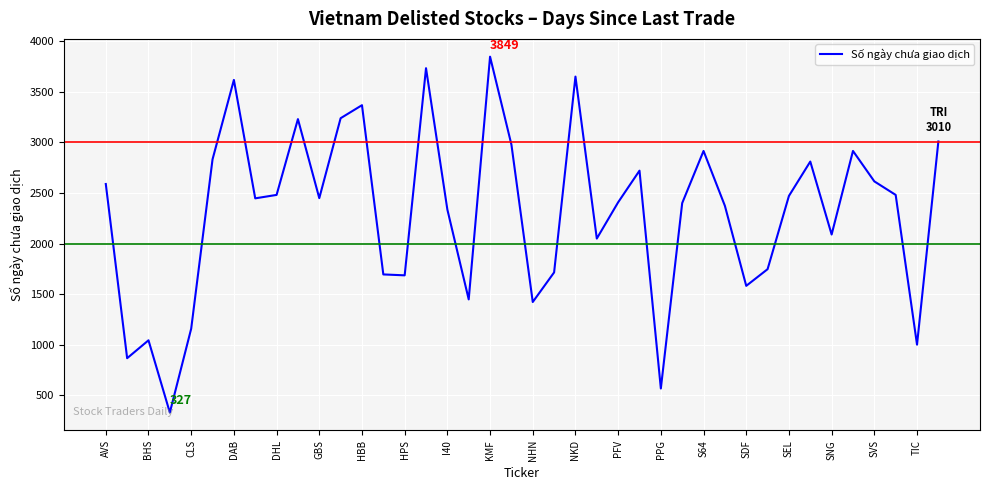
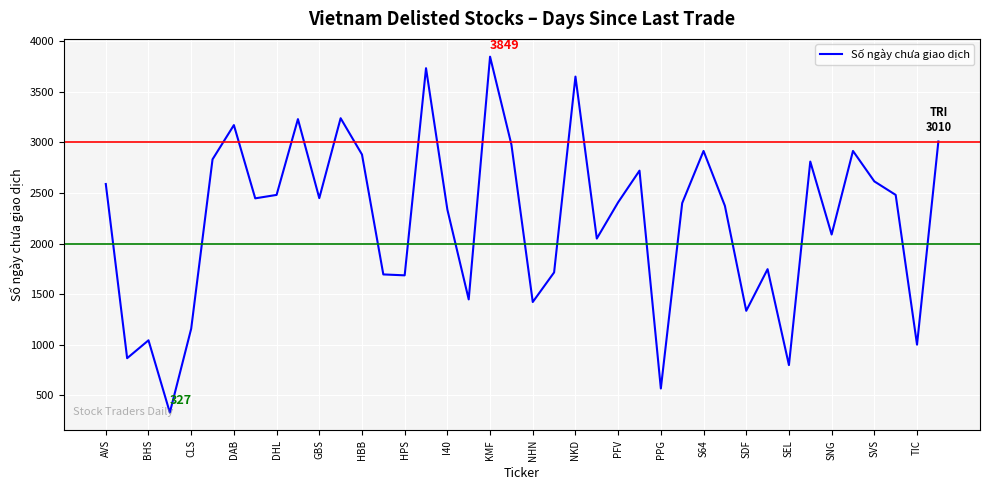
  {
    "AVS": 2590,
    "BHS": 1040,
    "CLS": 1160,
-   "DAB": 3620,
+   "DAB": 3170,
    "DHL": 2480,
    "GBS": 2450,
-   "HBB": 3370,
+   "HBB": 2880,
    "HPS": 1690,
    "I40": 2340,
    "NHN": 1420,
    "NKD": 3650,
    "PFV": 2410,
    "PPG": 570,
    "S64": 2920,
-   "SDF": 1580,
-   "SEL": 2470,
+   "SDF": 1330,
+   "SEL": 800,
    "SNG": 2090,
    "SVS": 2620,
    "TIC": 1000
  }
